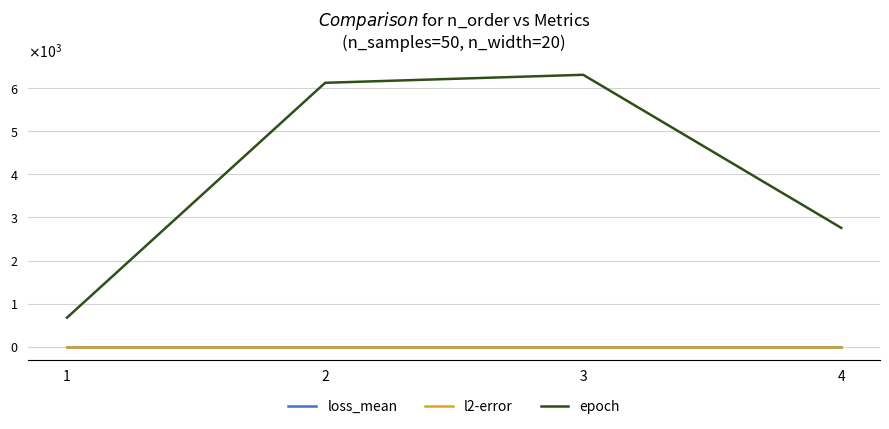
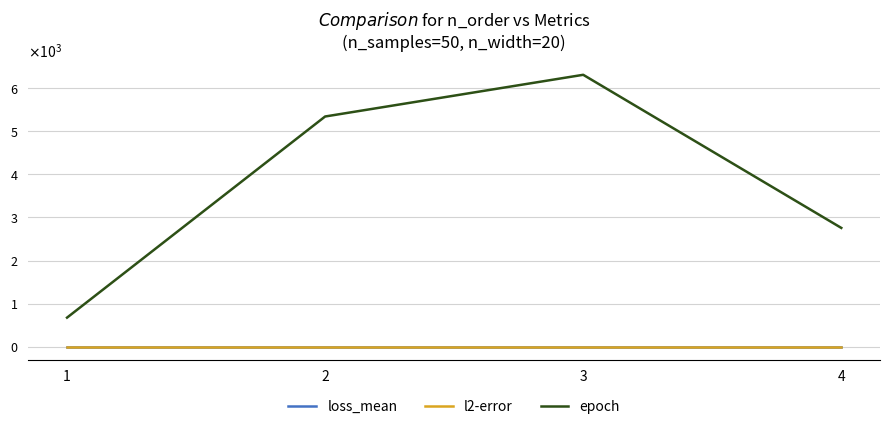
  {
    "l2-error": {
      "1": 0,
      "2": 0,
      "3": 0,
      "4": 0
    },
    "epoch": {
      "1": 700,
-     "2": 6100,
+     "2": 5300,
      "3": 6300,
      "4": 2800
    }
  }
